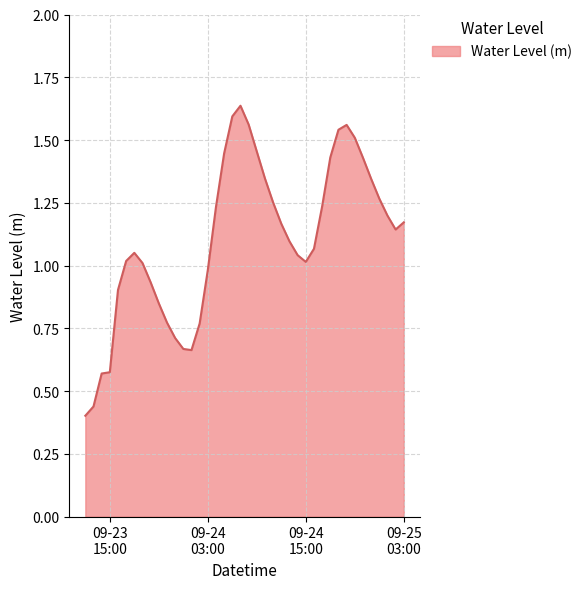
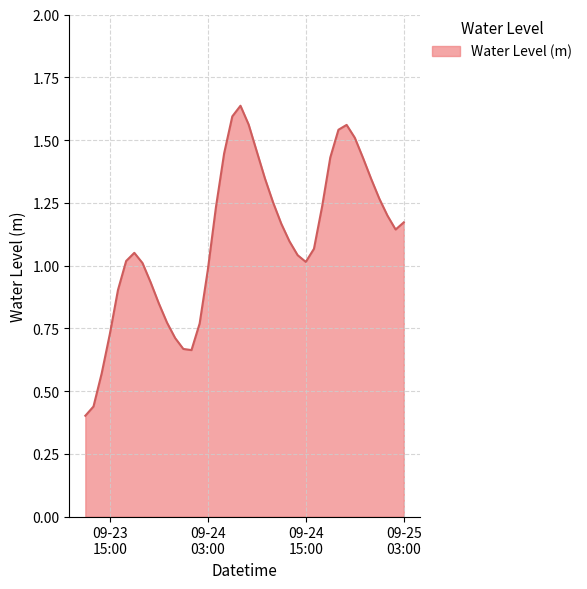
  {
-   "09-23 15:00": 0.57,
+   "09-23 15:00": 0.73,
    "09-24 03:00": 0.98,
    "09-24 15:00": 1.01,
    "09-25 03:00": 1.17
  }
